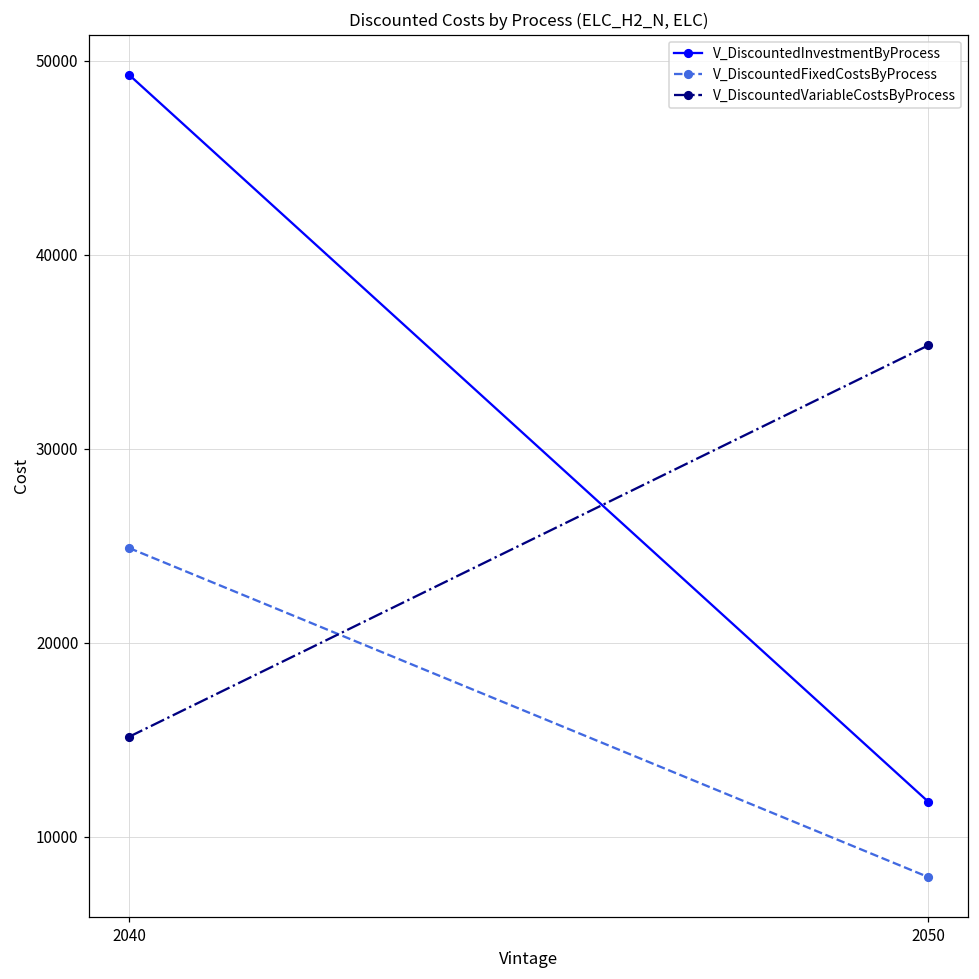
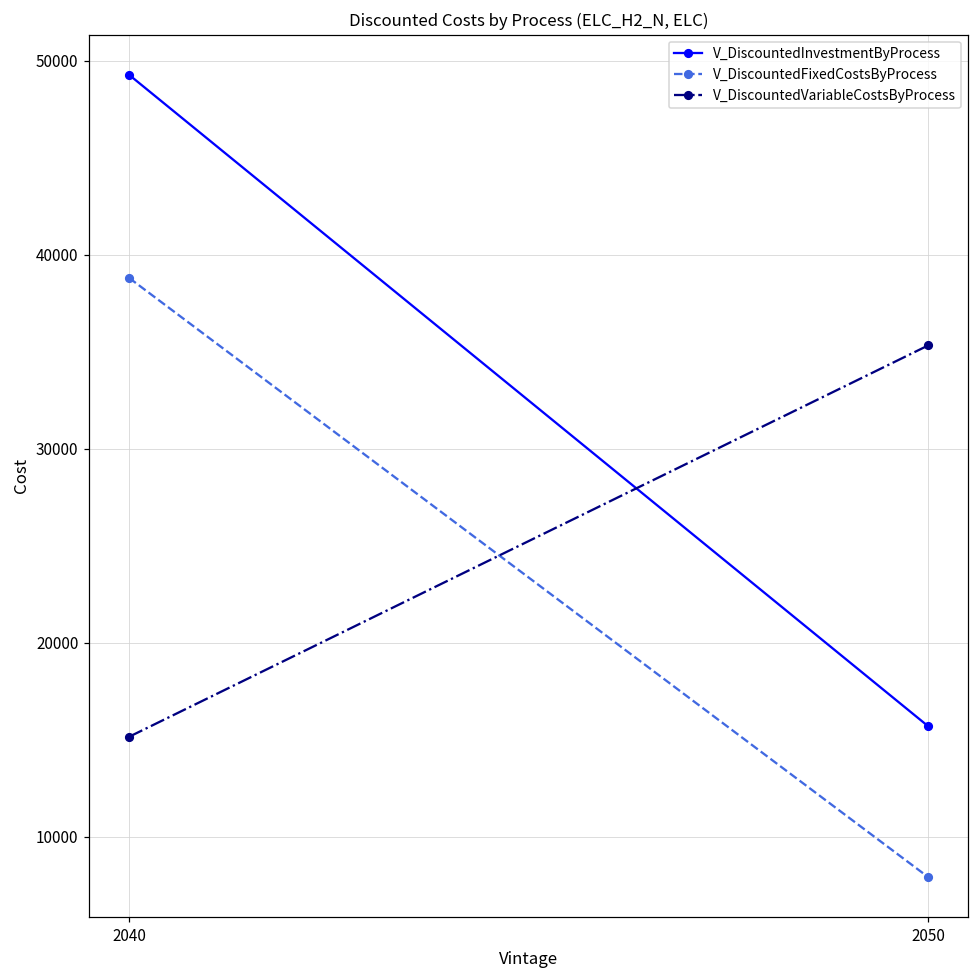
  {
    "V_DiscountedInvestmentByProcess": {
      "2040": 49300,
-     "2050": 11800
+     "2050": 15700
    },
    "V_DiscountedFixedCostsByProcess": {
-     "2040": 24900,
+     "2040": 38800,
      "2050": 7900
    },
    "V_DiscountedVariableCostsByProcess": {
      "2040": 15200,
      "2050": 35300
    }
  }
